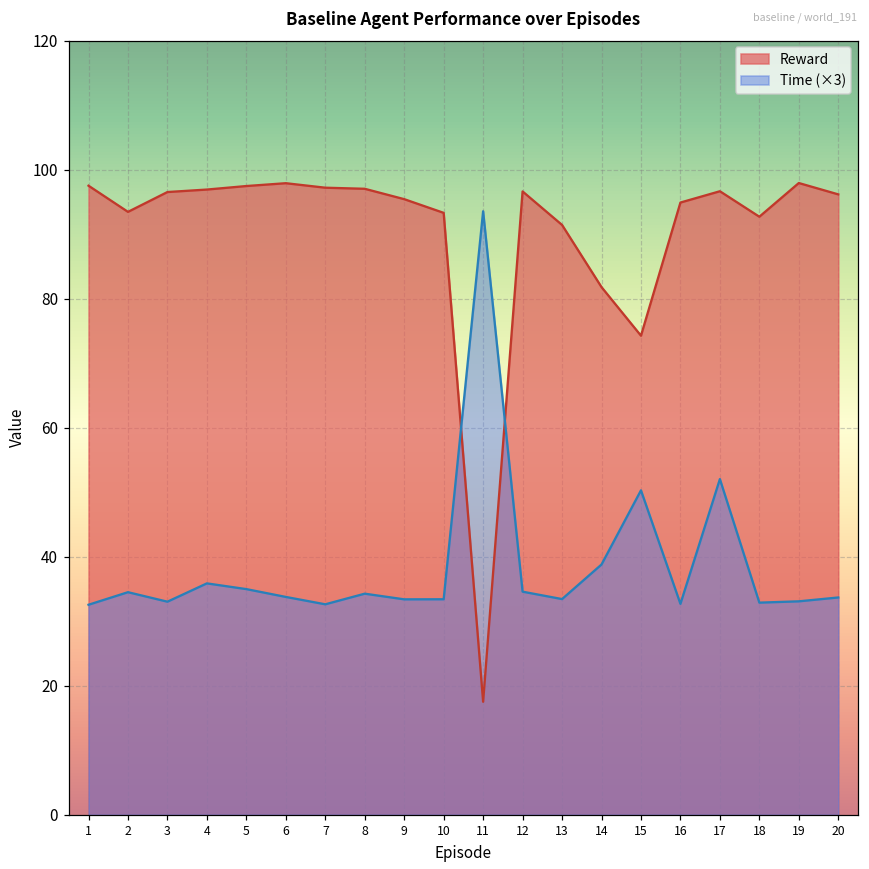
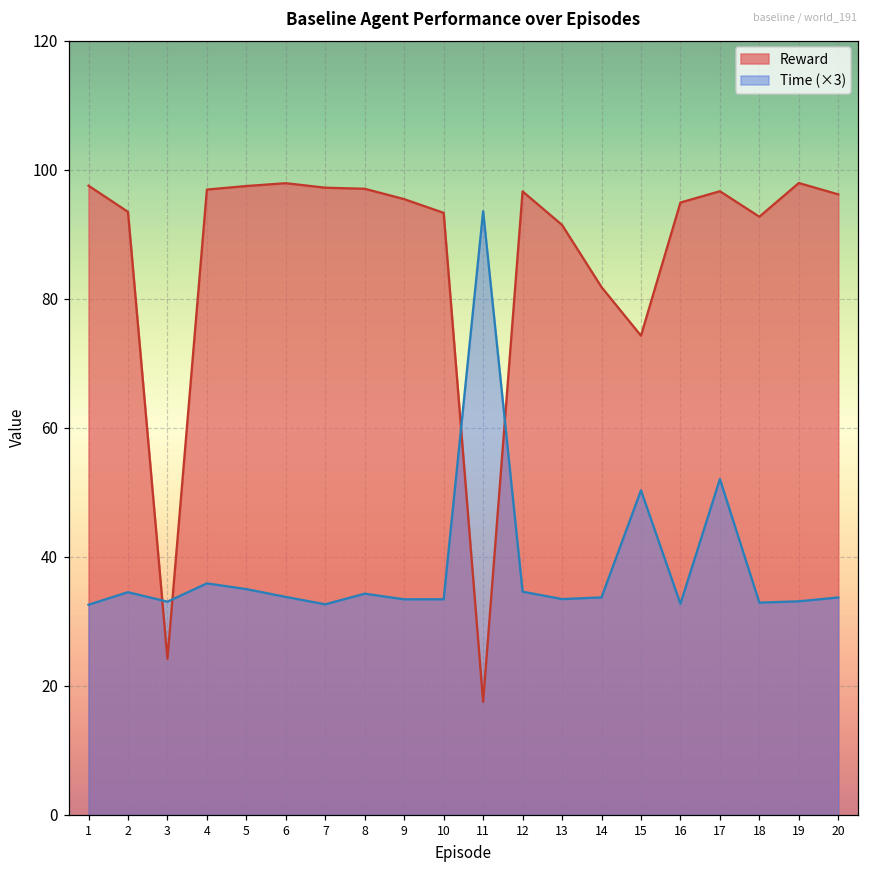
  {
    "Reward": {
      "1": 98,
      "2": 93,
-     "3": 97,
+     "3": 24,
      "4": 97,
      "5": 97,
      "6": 98,
      "7": 97,
      "8": 97,
      "9": 95,
      "10": 93,
      "11": 18,
      "12": 97,
      "13": 91,
      "14": 82,
      "15": 74,
      "16": 95,
      "17": 97,
      "18": 93,
      "19": 98,
      "20": 96
    },
    "Time (×3)": {
      "1": 33,
      "2": 35,
      "3": 33,
      "4": 36,
      "5": 35,
      "6": 34,
      "7": 33,
      "8": 34,
      "9": 33,
      "10": 33,
      "11": 94,
      "12": 35,
      "13": 33,
-     "14": 39,
+     "14": 34,
      "15": 50,
      "16": 33,
      "17": 52,
      "18": 33,
      "19": 33,
      "20": 34
    }
  }
